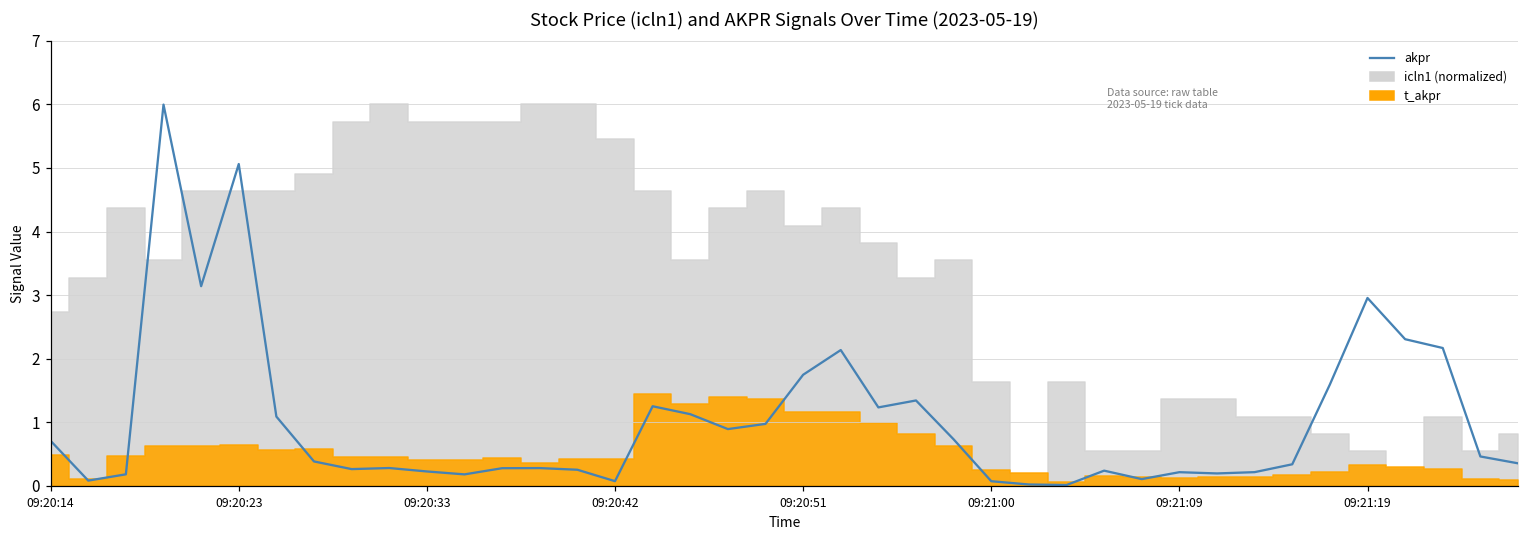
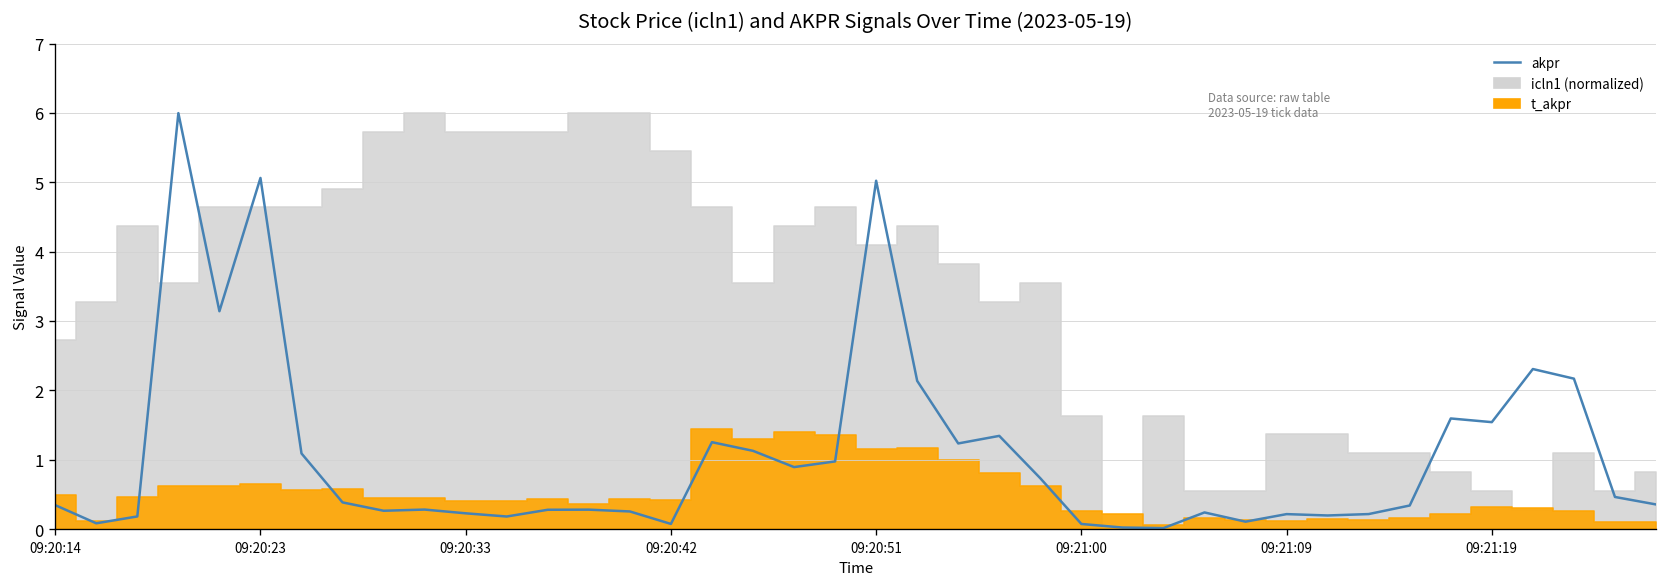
  {
    "akpr": {
-     "09:20:14": 0.7,
+     "09:20:14": 0.3,
      "09:20:23": 5.1,
      "09:20:33": 0.2,
      "09:20:42": 0.1,
-     "09:20:51": 1.7,
+     "09:20:51": 5.0,
      "09:21:00": 0.1,
      "09:21:09": 0.2,
-     "09:21:19": 3.0
+     "09:21:19": 1.5
    }
  }
